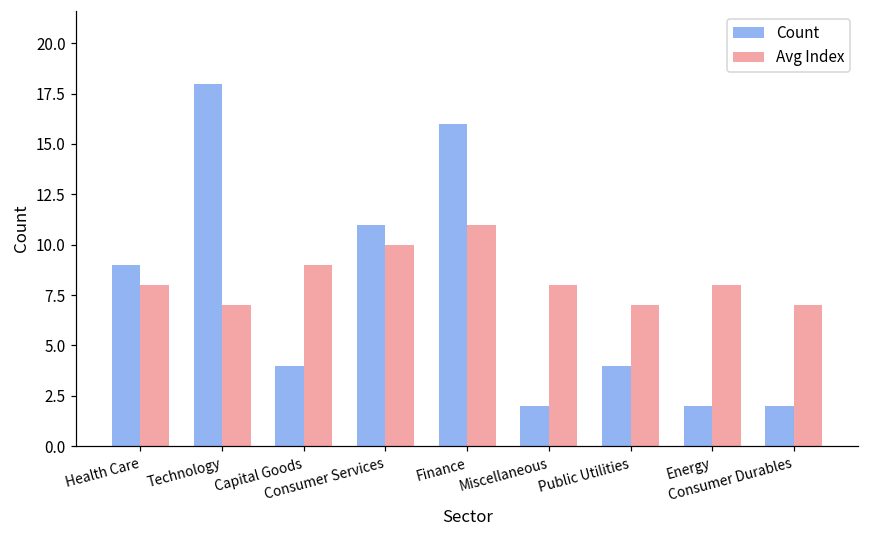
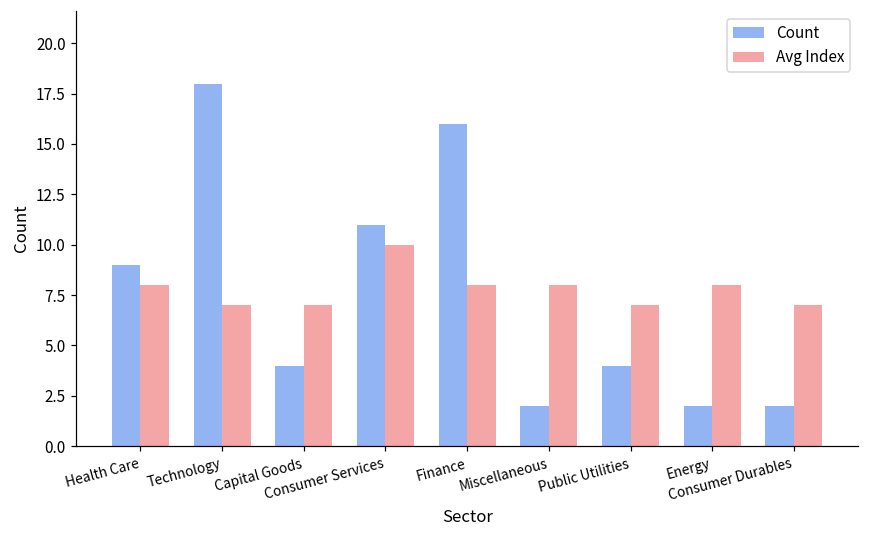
  {
    "Count": {
      "Health Care": 9,
      "Technology": 18,
      "Capital Goods": 4,
      "Consumer Services": 11,
      "Finance": 16,
      "Miscellaneous": 2,
      "Public Utilities": 4,
      "Energy": 2,
      "Consumer Durables": 2
    },
    "Avg Index": {
      "Health Care": 8,
      "Technology": 7,
-     "Capital Goods": 9,
+     "Capital Goods": 7,
      "Consumer Services": 10,
-     "Finance": 11,
+     "Finance": 8,
      "Miscellaneous": 8,
      "Public Utilities": 7,
      "Energy": 8,
      "Consumer Durables": 7
    }
  }
